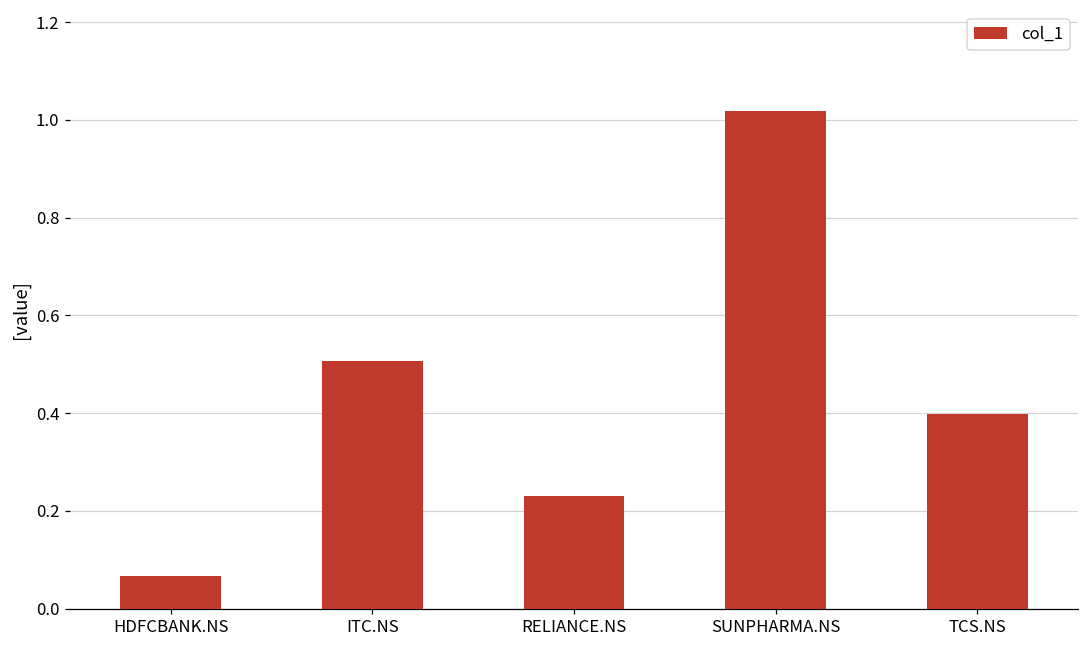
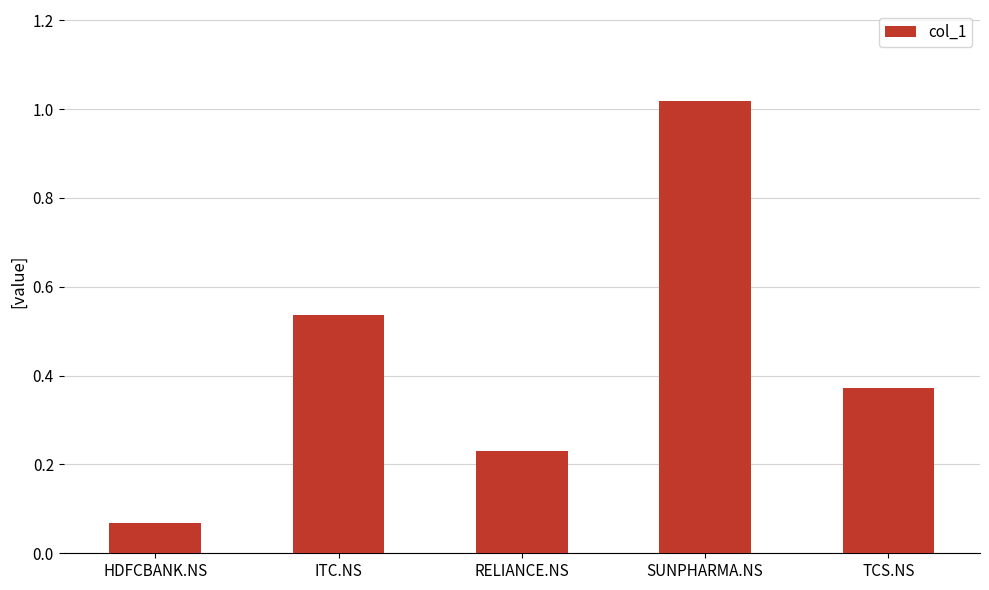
  {
    "HDFCBANK.NS": 0.07,
-   "ITC.NS": 0.51,
+   "ITC.NS": 0.54,
    "RELIANCE.NS": 0.23,
    "SUNPHARMA.NS": 1.02,
-   "TCS.NS": 0.40
+   "TCS.NS": 0.37
  }
